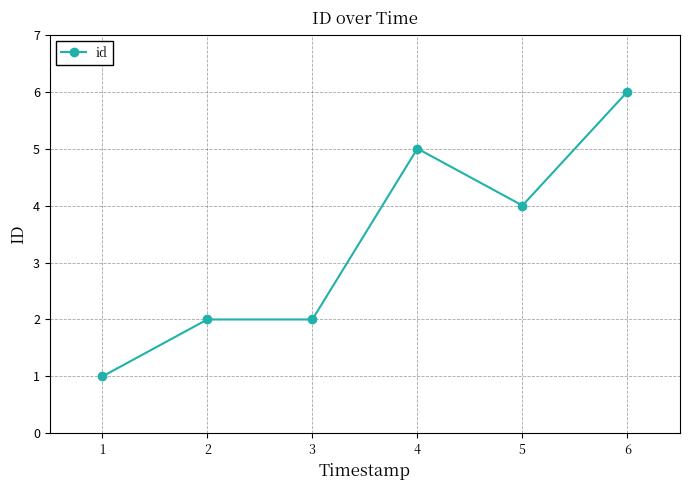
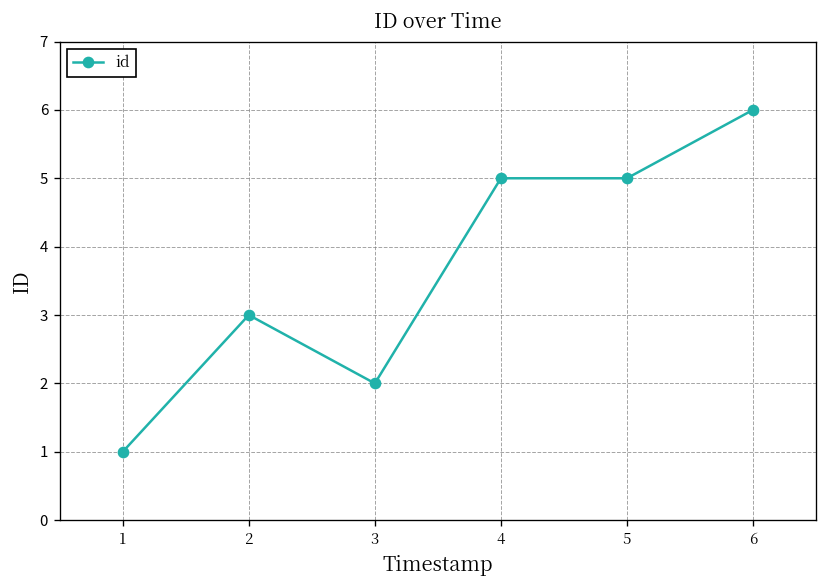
  {
    "1": 1,
-   "2": 2,
+   "2": 3,
    "3": 2,
    "4": 5,
-   "5": 4,
+   "5": 5,
    "6": 6
  }
